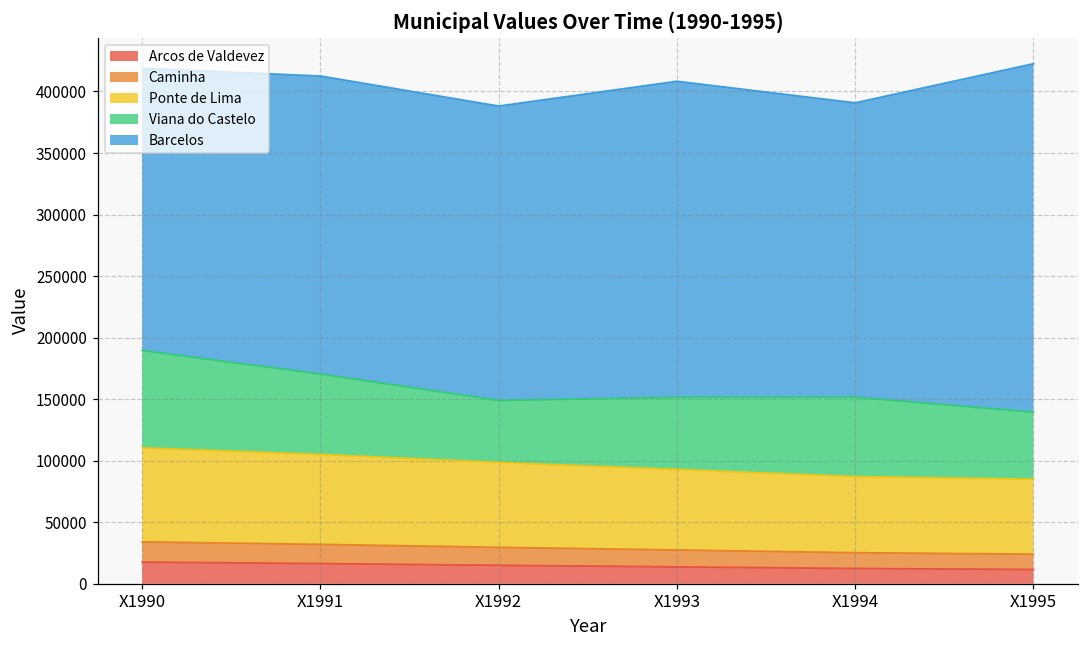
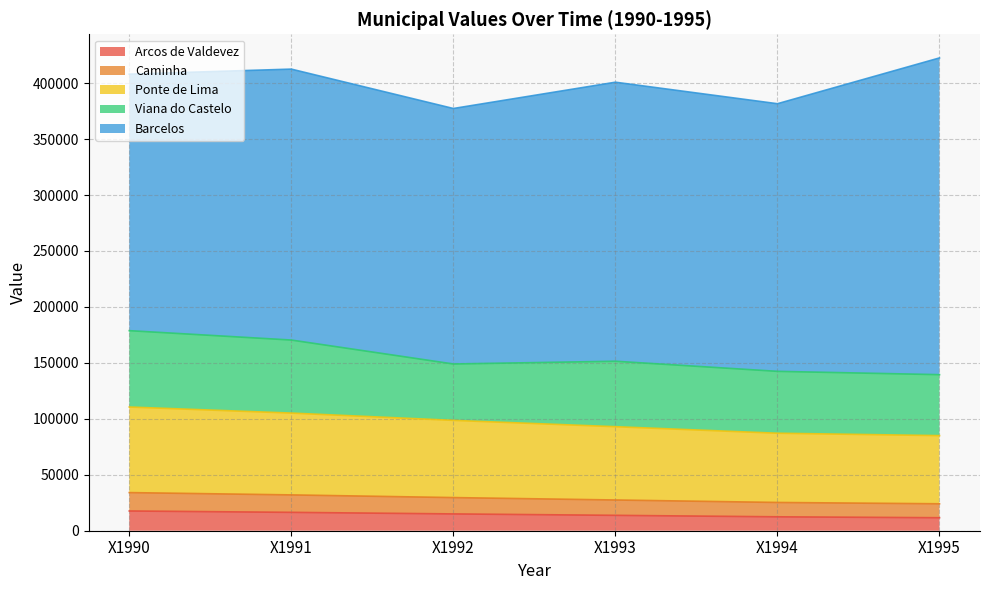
  {
    "Ponte de Lima": {
      "X1990": 76000,
      "X1991": 73000,
      "X1992": 69000,
      "X1993": 66000,
      "X1994": 62000,
      "X1995": 61000
    },
    "Viana do Castelo": {
-     "X1990": 79000,
+     "X1990": 68000,
      "X1991": 65000,
      "X1992": 50000,
      "X1993": 59000,
-     "X1994": 64000,
+     "X1994": 55000,
      "X1995": 54000
    },
    "Barcelos": {
      "X1991": 242000,
-     "X1992": 239000,
-     "X1993": 257000,
+     "X1992": 228000,
+     "X1993": 249000,
      "X1994": 239000,
      "X1995": 283000
    }
  }
